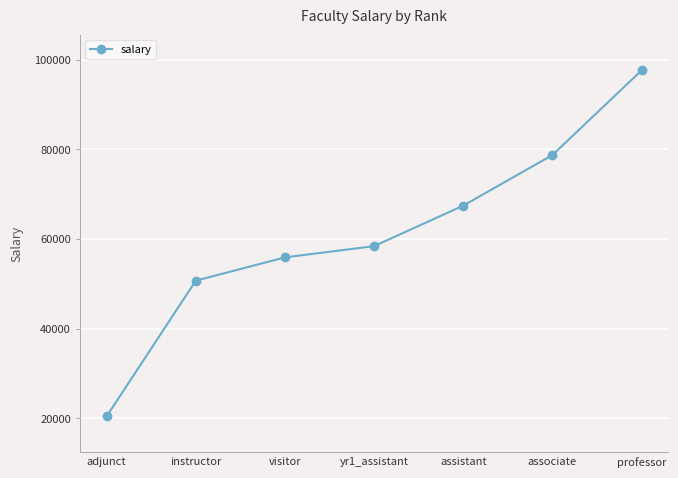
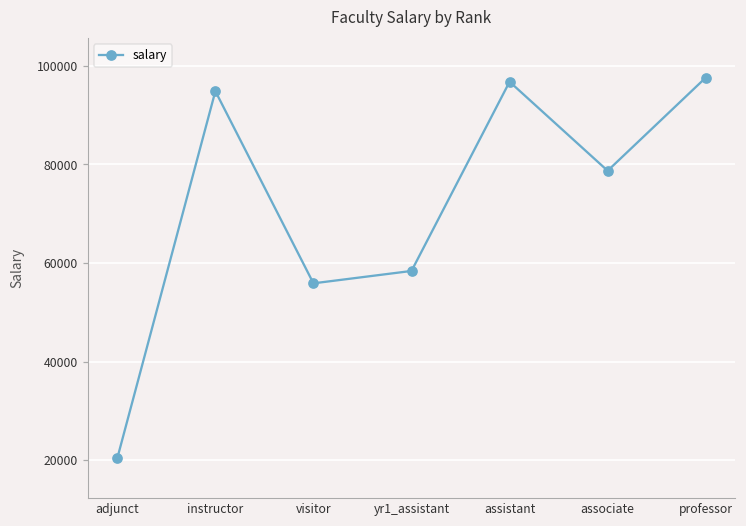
  {
    "adjunct": 20000,
-   "instructor": 51000,
+   "instructor": 95000,
    "visitor": 56000,
    "yr1_assistant": 58000,
-   "assistant": 67000,
+   "assistant": 97000,
    "associate": 79000,
    "professor": 98000
  }
